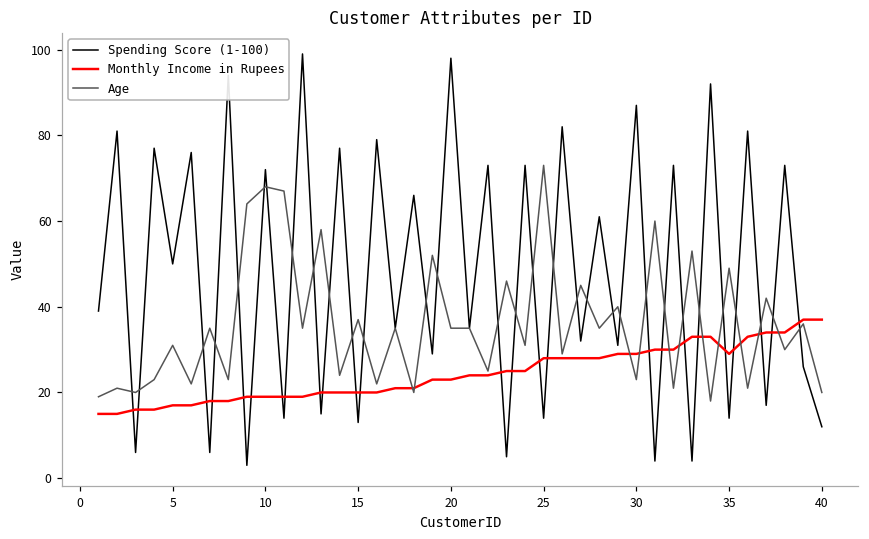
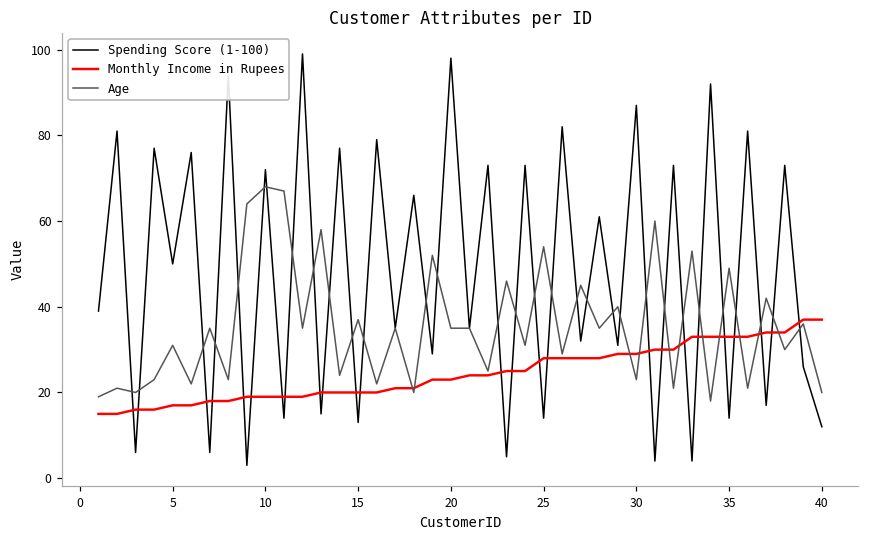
  {
    "Spending Score (1-100)": {
      "5": 50,
      "10": 72,
      "15": 13,
      "20": 98,
      "25": 14,
      "30": 87,
      "35": 14,
      "40": 12
    },
    "Monthly Income in Rupees": {
      "5": 17,
      "10": 19,
      "15": 20,
      "20": 23,
      "25": 28,
      "30": 29,
-     "35": 29,
+     "35": 33,
      "40": 37
    },
    "Age": {
      "5": 31,
      "10": 68,
      "15": 37,
      "20": 35,
-     "25": 73,
+     "25": 54,
      "30": 23,
      "35": 49,
      "40": 20
    }
  }
